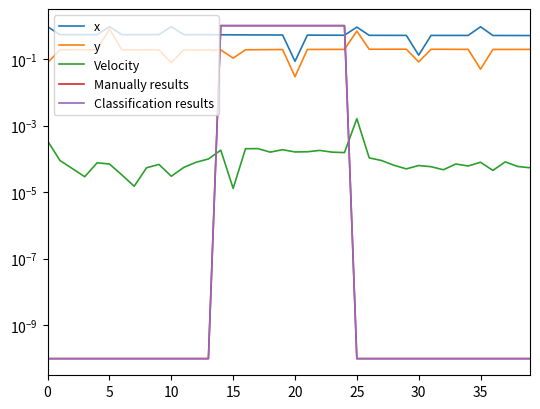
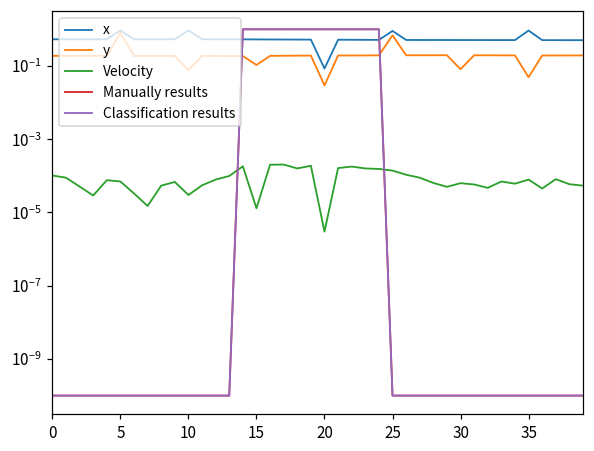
  {
    "x": {
-     "0": 0.9,
+     "0": 0.5,
      "15": 0.5,
      "20": 0.08,
      "25": 0.9,
-     "30": 0.13,
+     "30": 0.5,
      "35": 0.9
    },
    "y": {
-     "0": 0.08,
+     "0": 0.2,
      "15": 0.11,
      "20": 0.03,
      "25": 0.7,
      "30": 0.08,
      "35": 0.05
    },
    "Velocity": {
-     "0": 0.0003,
+     "0": 0.00010,
      "5": 0.00007,
      "10": 0.00003,
      "15": 0.000013,
-     "20": 0.0002,
-     "25": 0.002,
+     "20": 0.000003,
+     "25": 0.00014,
      "30": 0.00006,
      "35": 0.00008
    },
    "Classification results": {
      "0": 0.00000000010,
      "5": 0.00000000010,
      "10": 0.00000000010,
      "15": 1.0,
      "20": 1.0,
      "25": 0.00000000010,
      "30": 0.00000000010,
      "35": 0.00000000010
    }
  }
